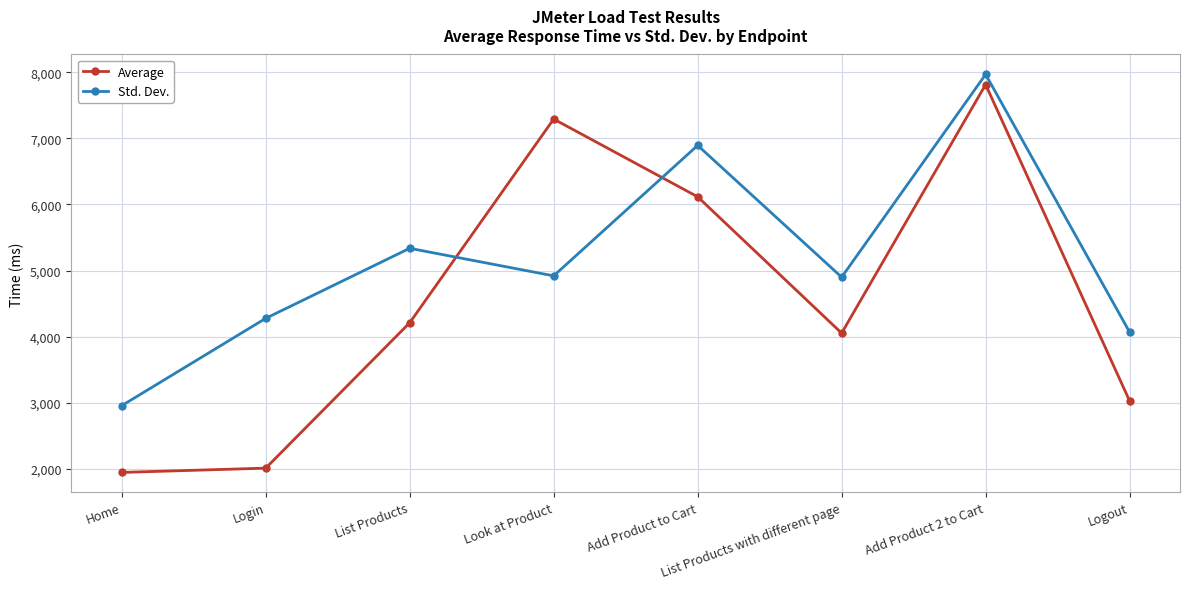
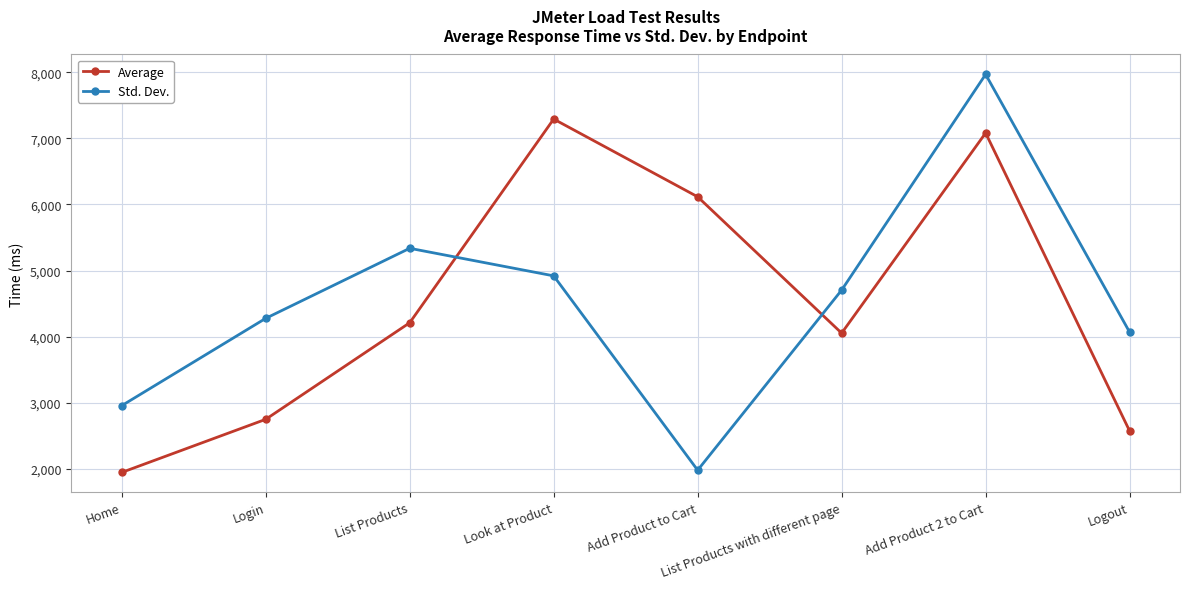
  {
    "Average": {
      "Home": "1,900",
-     "Login": "2,000",
+     "Login": "2,700",
      "List Products": "4,200",
      "Look at Product": "7,300",
      "Add Product to Cart": "6,100",
      "List Products with different page": "4,100",
-     "Add Product 2 to Cart": "7,800",
-     "Logout": "3,000"
+     "Add Product 2 to Cart": "7,100",
+     "Logout": "2,600"
    },
    "Std. Dev.": {
      "Home": "3,000",
      "Login": "4,300",
      "List Products": "5,300",
      "Look at Product": "4,900",
-     "Add Product to Cart": "6,900",
-     "List Products with different page": "4,900",
+     "Add Product to Cart": "2,000",
+     "List Products with different page": "4,700",
      "Add Product 2 to Cart": "8,000",
      "Logout": "4,100"
    }
  }
